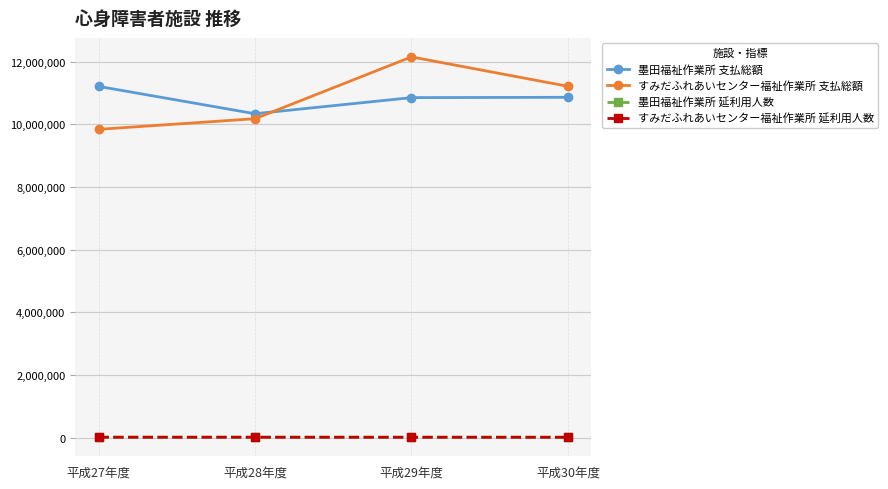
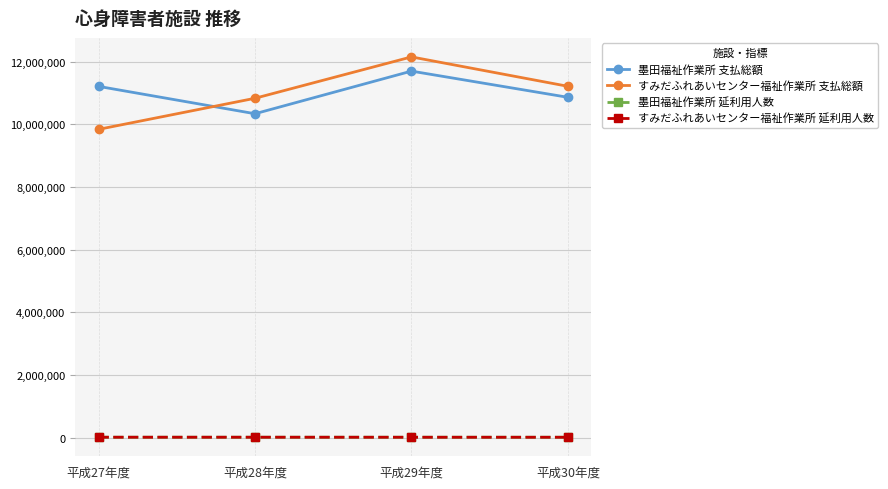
  {
    "墨田福祉作業所 支払総額": {
      "平成27年度": "11,200,000",
      "平成28年度": "10,300,000",
-     "平成29年度": "10,800,000",
+     "平成29年度": "11,700,000",
      "平成30年度": "10,900,000"
    },
    "すみだふれあいセンター福祉作業所 支払総額": {
      "平成27年度": "9,800,000",
-     "平成28年度": "10,200,000",
+     "平成28年度": "10,800,000",
      "平成29年度": "12,100,000",
      "平成30年度": "11,200,000"
    },
    "すみだふれあいセンター福祉作業所 延利用人数": {
      "平成27年度": "0",
      "平成28年度": "0",
      "平成29年度": "0",
      "平成30年度": "0"
    }
  }
